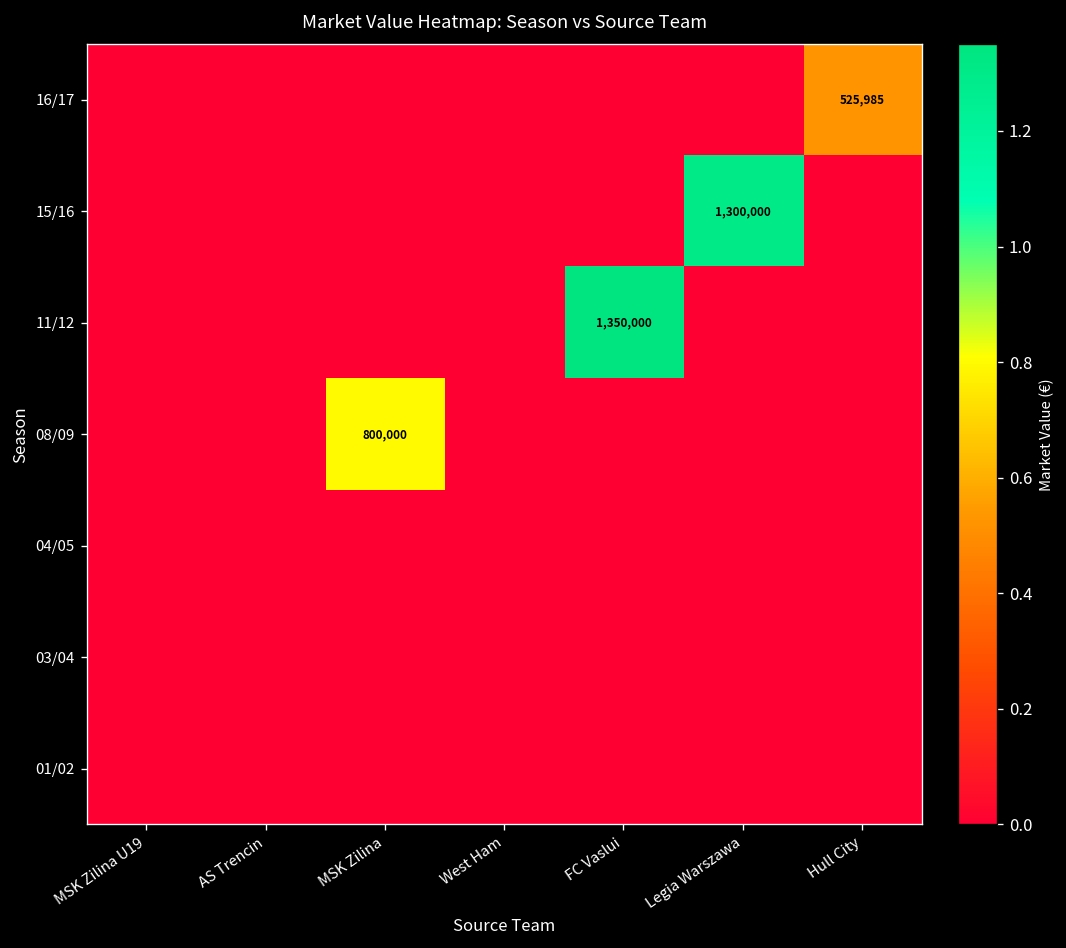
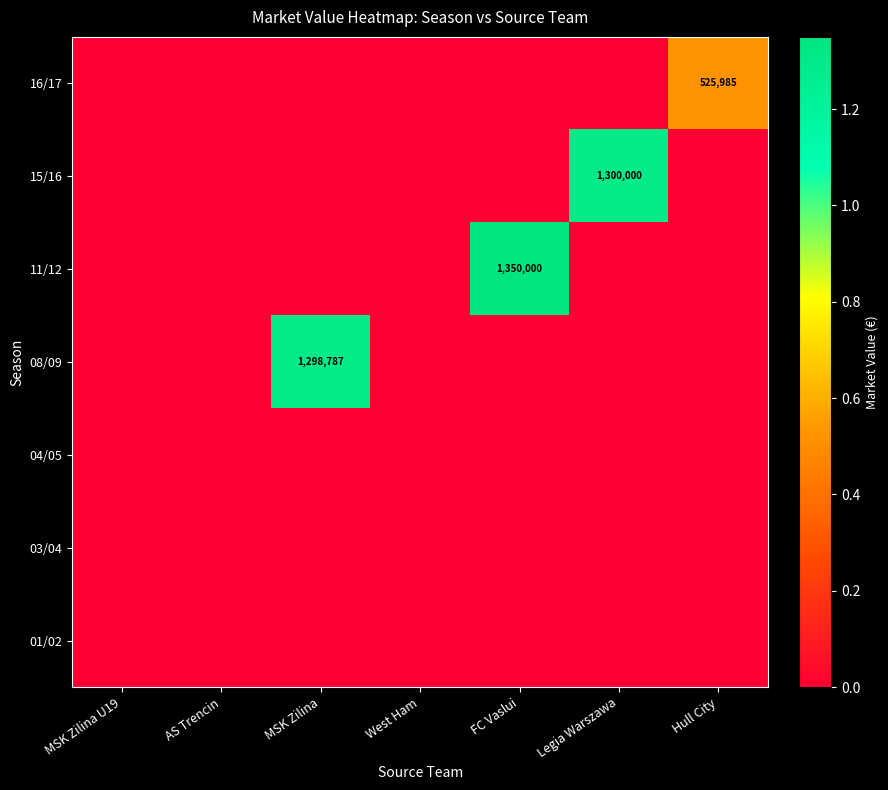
  {
    "16/17": {
      "Hull City": "525,985"
    },
    "15/16": {
      "Legia Warszawa": "1,300,000"
    },
    "11/12": {
      "FC Vaslui": "1,350,000"
    },
    "08/09": {
-     "MSK Zilina": "800,000"
+     "MSK Zilina": "1,298,787"
    }
  }
